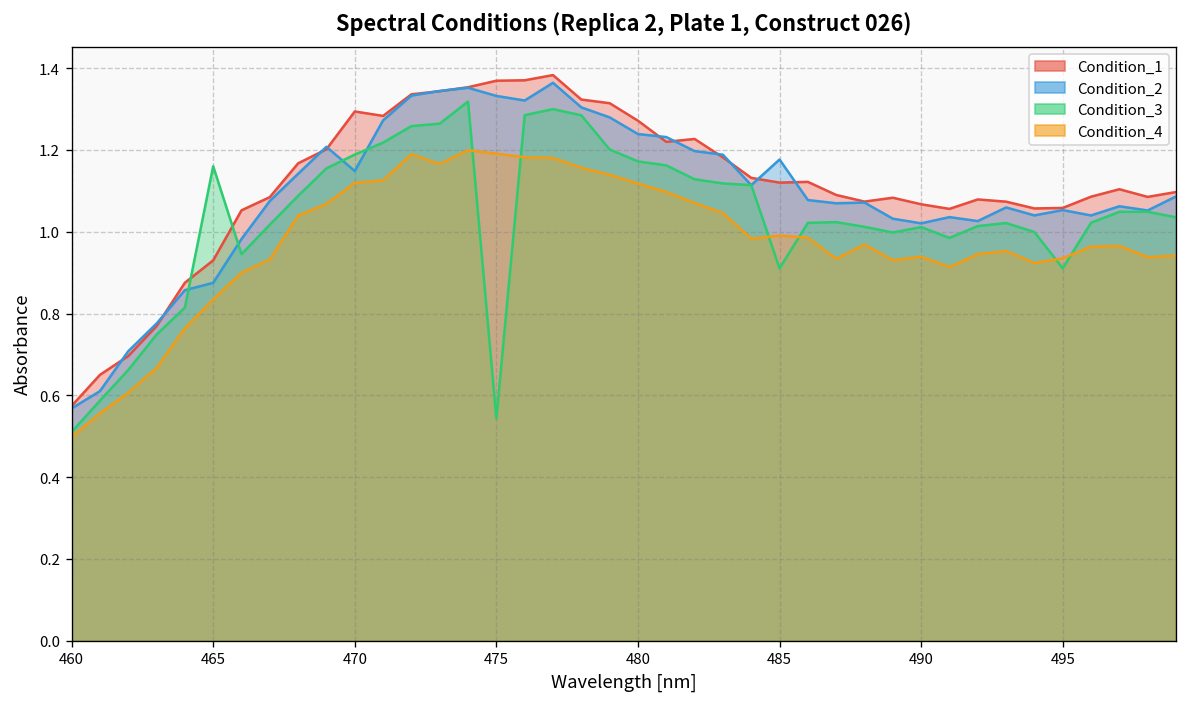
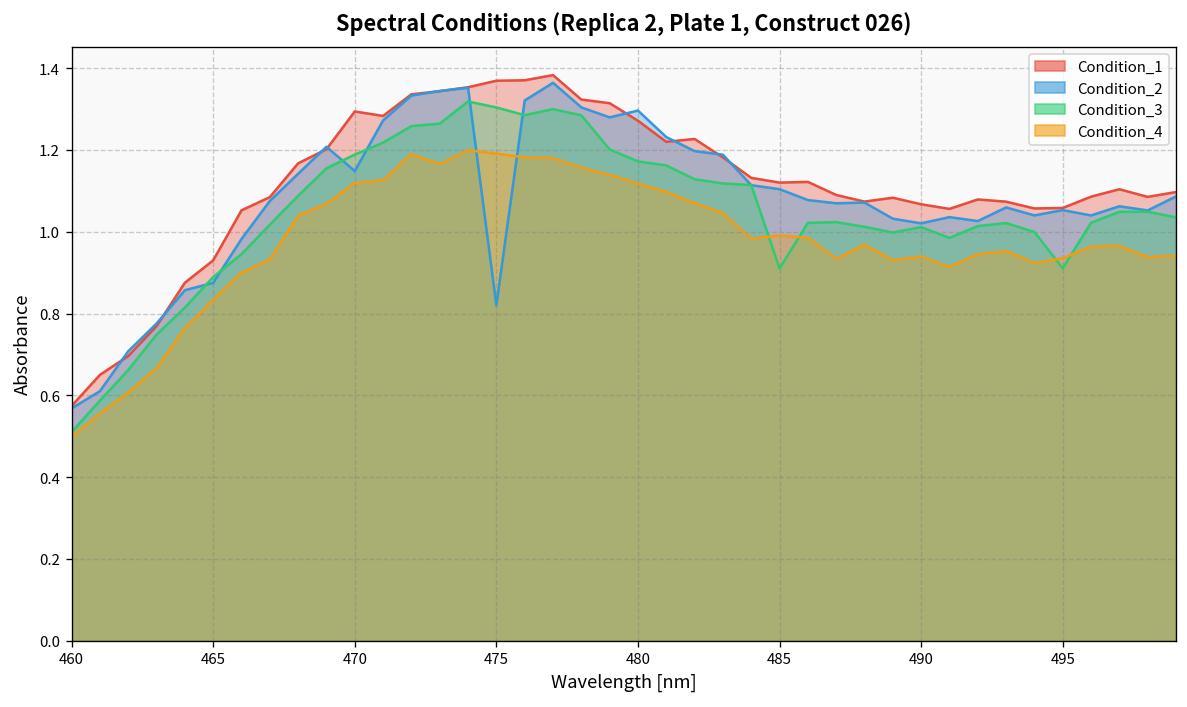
  {
    "Condition_2": {
      "465": 0.88,
      "470": 1.15,
-     "475": 1.33,
-     "480": 1.24,
-     "485": 1.18,
+     "475": 0.82,
+     "480": 1.30,
+     "485": 1.10,
      "490": 1.02
    },
    "Condition_3": {
      "460": 0.51,
-     "465": 1.16,
+     "465": 0.89,
      "470": 1.19,
-     "475": 0.54,
+     "475": 1.30,
      "480": 1.17,
      "485": 0.91,
      "490": 1.01,
      "495": 0.91
    }
  }
